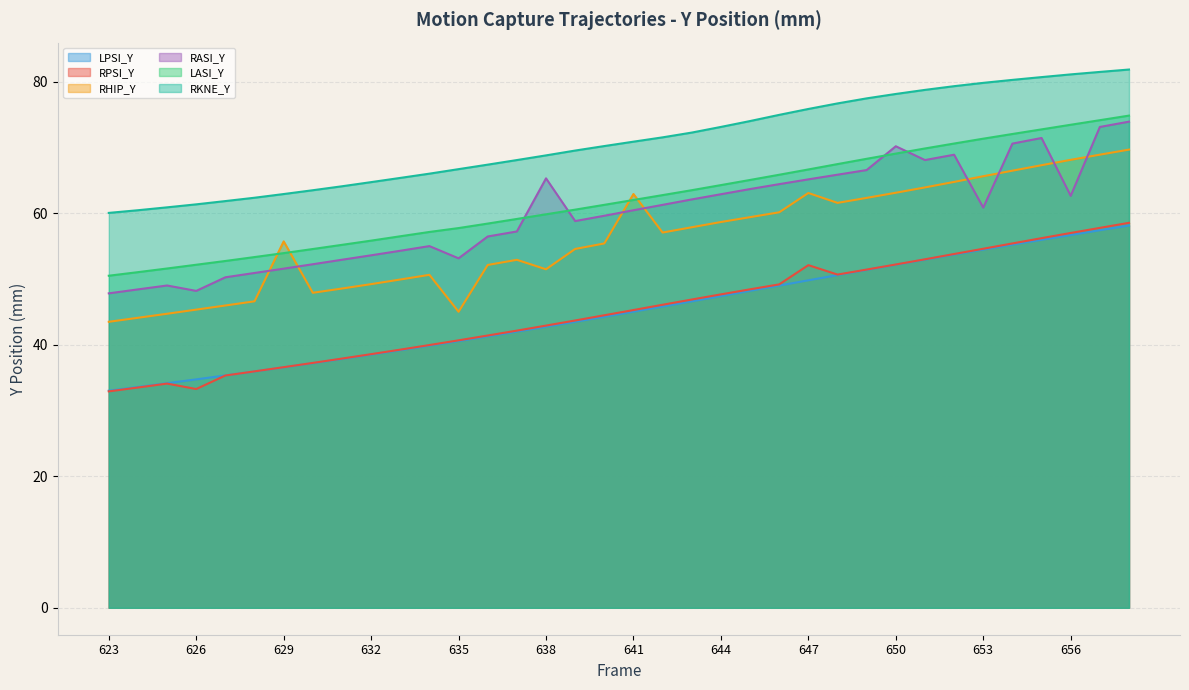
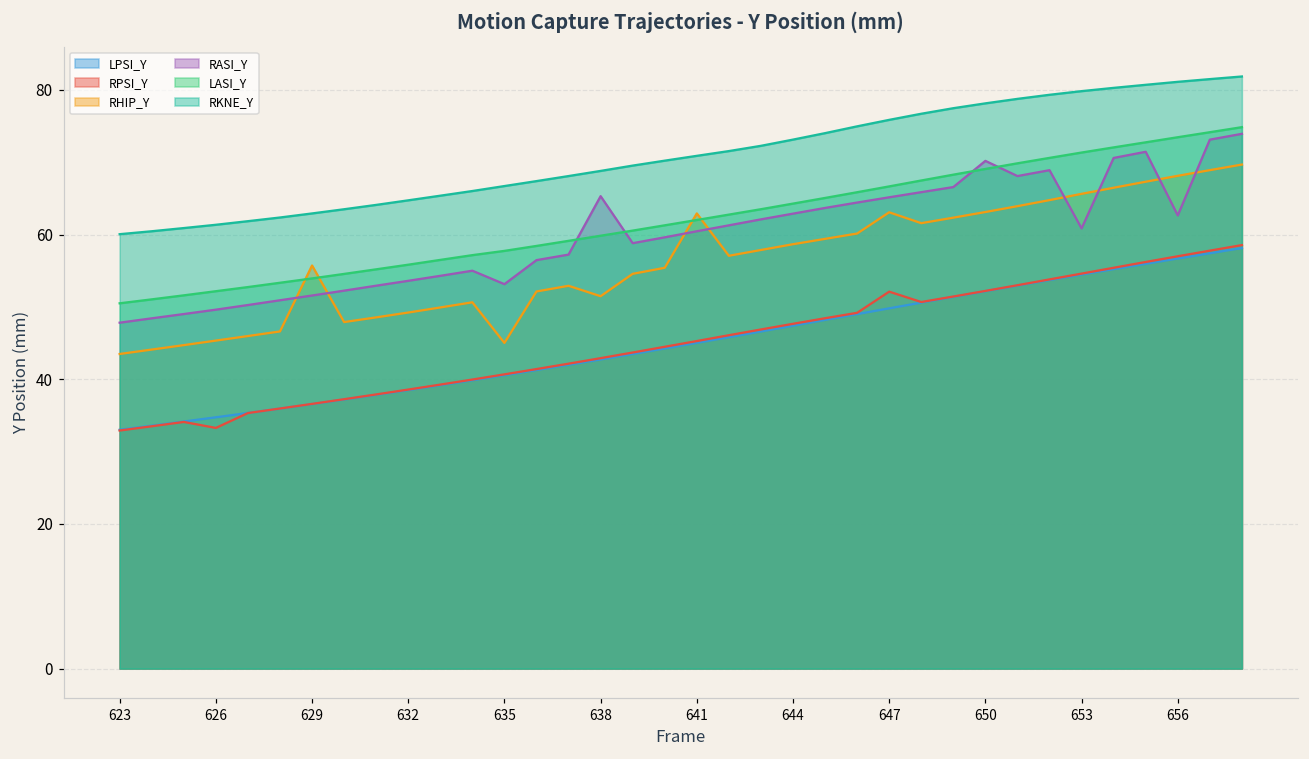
  {
    "RPSI_Y": {
      "626": 33,
      "647": 52
    },
    "RHIP_Y": {
      "623": 43,
      "626": 45,
      "629": 56,
      "632": 49,
      "635": 45,
      "638": 51,
      "641": 63,
      "644": 59,
      "647": 63,
      "650": 63,
      "653": 66,
      "656": 68
    },
    "RASI_Y": {
      "623": 48,
-     "626": 48,
+     "626": 50,
      "629": 52,
      "632": 54,
      "635": 53,
      "638": 65,
      "641": 60,
      "644": 63,
      "647": 65,
      "650": 70,
      "653": 61,
      "656": 63
    }
  }
